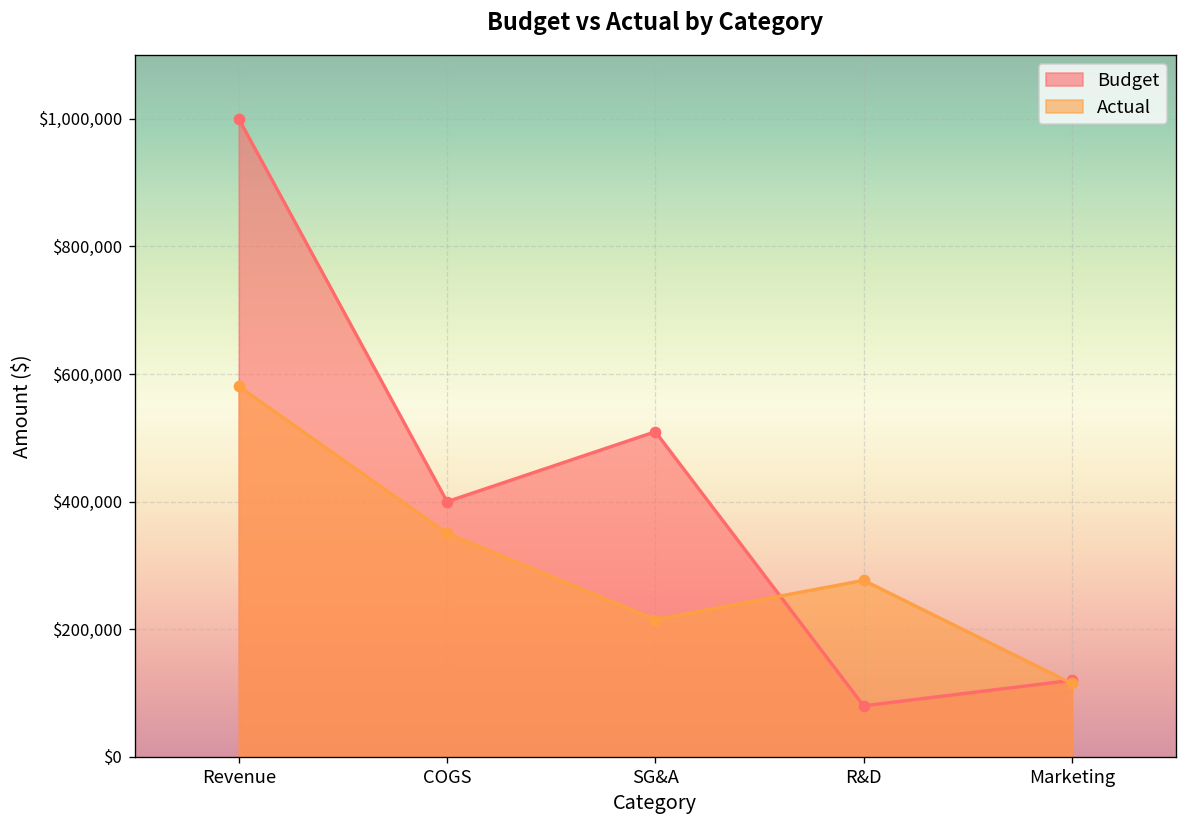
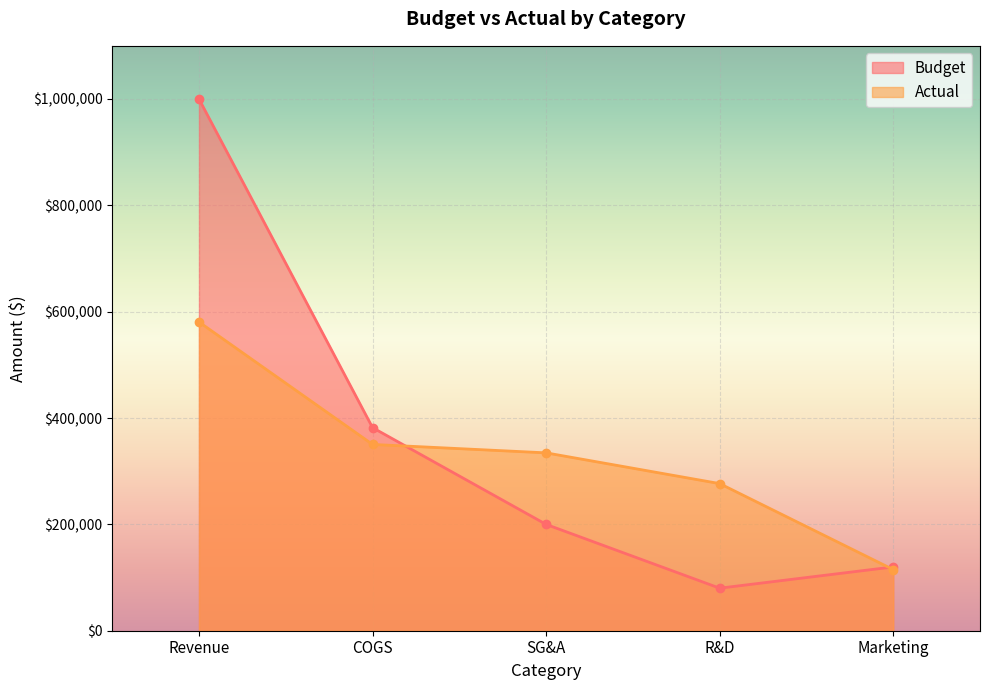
  {
    "Budget": {
      "Revenue": "$1,000,000",
-     "COGS": "$400,000",
-     "SG&A": "$510,000",
+     "COGS": "$380,000",
+     "SG&A": "$200,000",
      "R&D": "$80,000",
      "Marketing": "$120,000"
    },
    "Actual": {
      "Revenue": "$580,000",
      "COGS": "$350,000",
-     "SG&A": "$220,000",
+     "SG&A": "$330,000",
      "R&D": "$280,000",
      "Marketing": "$120,000"
    }
  }
